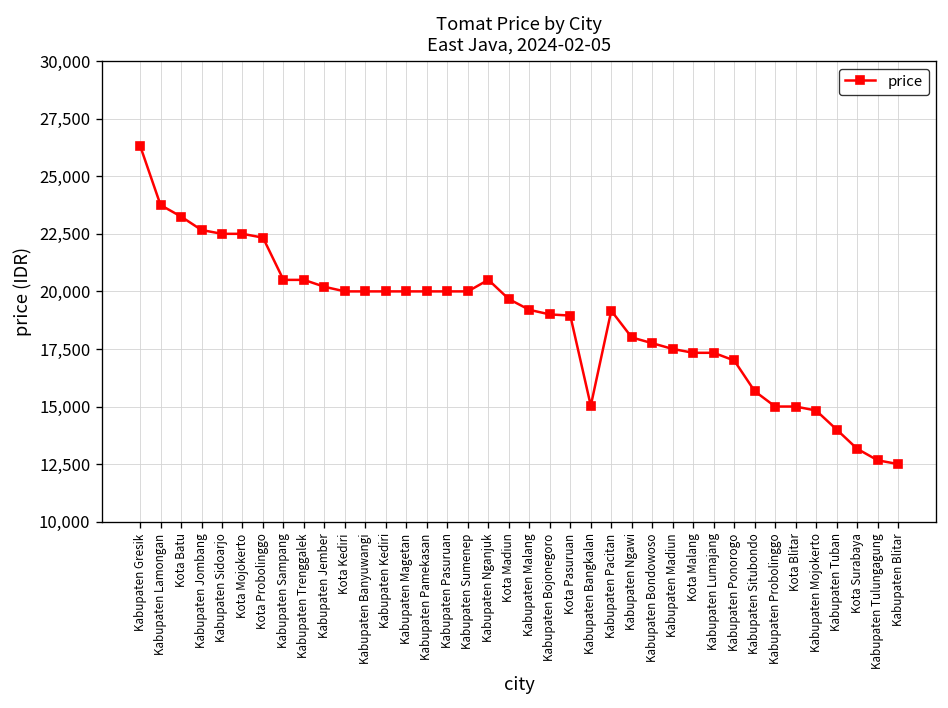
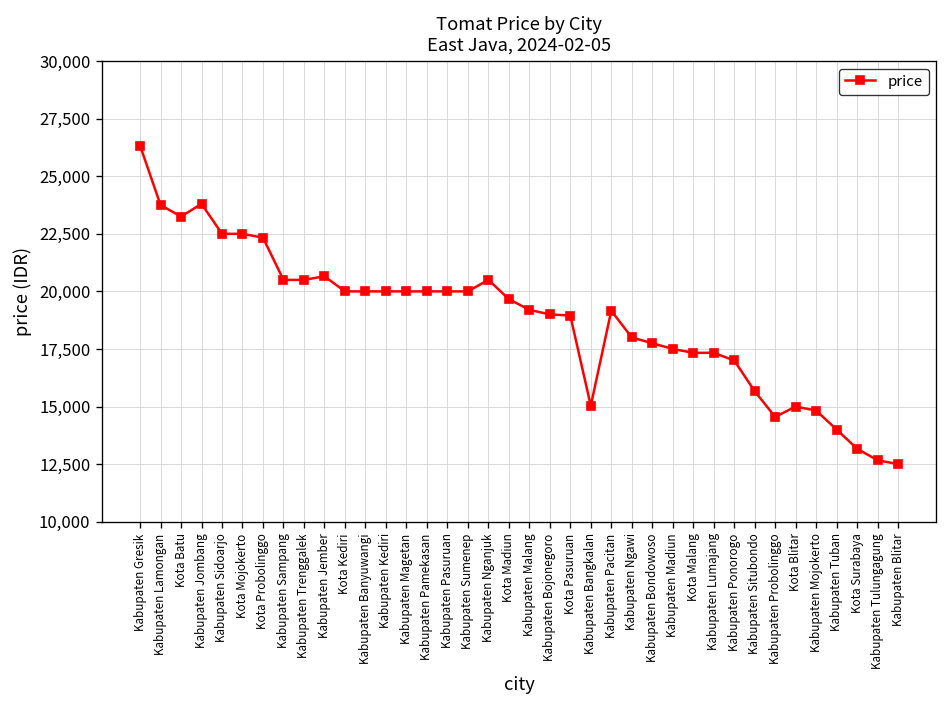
  {
    "Kabupaten Gresik": "26,300",
    "Kabupaten Lamongan": "23,800",
    "Kota Batu": "23,300",
-   "Kabupaten Jombang": "22,700",
+   "Kabupaten Jombang": "23,800",
    "Kabupaten Sidoarjo": "22,500",
    "Kota Mojokerto": "22,500",
    "Kota Probolinggo": "22,300",
    "Kabupaten Sampang": "20,500",
    "Kabupaten Trenggalek": "20,500",
-   "Kabupaten Jember": "20,200",
+   "Kabupaten Jember": "20,700",
    "Kota Kediri": "20,000",
    "Kabupaten Banyuwangi": "20,000",
    "Kabupaten Kediri": "20,000",
    "Kabupaten Magetan": "20,000",
    "Kabupaten Pamekasan": "20,000",
    "Kabupaten Pasuruan": "20,000",
    "Kabupaten Sumenep": "20,000",
    "Kabupaten Nganjuk": "20,500",
    "Kota Madiun": "19,700",
    "Kabupaten Malang": "19,200",
    "Kabupaten Bojonegoro": "19,000",
    "Kota Pasuruan": "19,000",
    "Kabupaten Bangkalan": "15,000",
    "Kabupaten Pacitan": "19,200",
    "Kabupaten Ngawi": "18,000",
    "Kabupaten Bondowoso": "17,800",
    "Kabupaten Madiun": "17,500",
    "Kota Malang": "17,300",
    "Kabupaten Lumajang": "17,300",
    "Kabupaten Ponorogo": "17,000",
    "Kabupaten Situbondo": "15,700",
-   "Kabupaten Probolinggo": "15,000",
+   "Kabupaten Probolinggo": "14,600",
    "Kota Blitar": "15,000",
    "Kabupaten Mojokerto": "14,800",
    "Kabupaten Tuban": "14,000",
    "Kota Surabaya": "13,200",
    "Kabupaten Tulungagung": "12,700",
    "Kabupaten Blitar": "12,500"
  }
